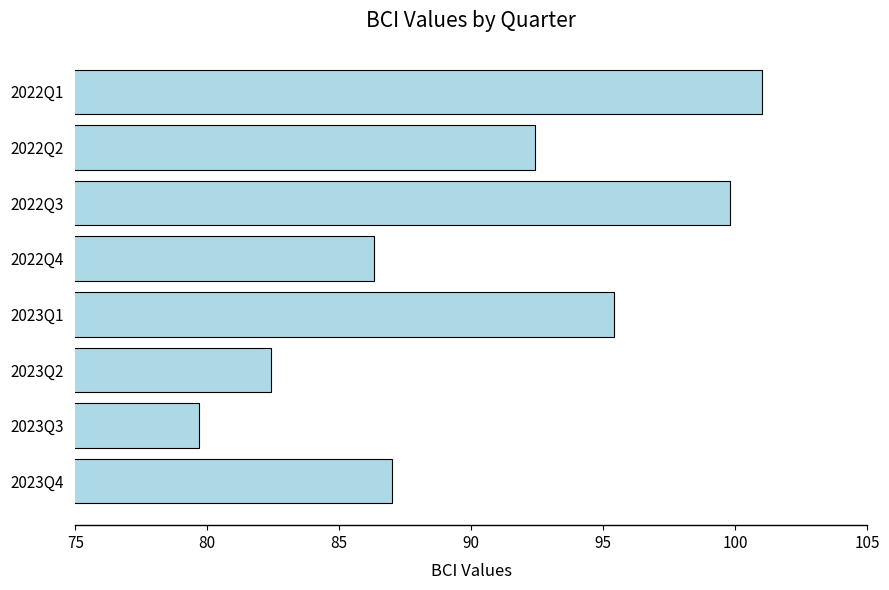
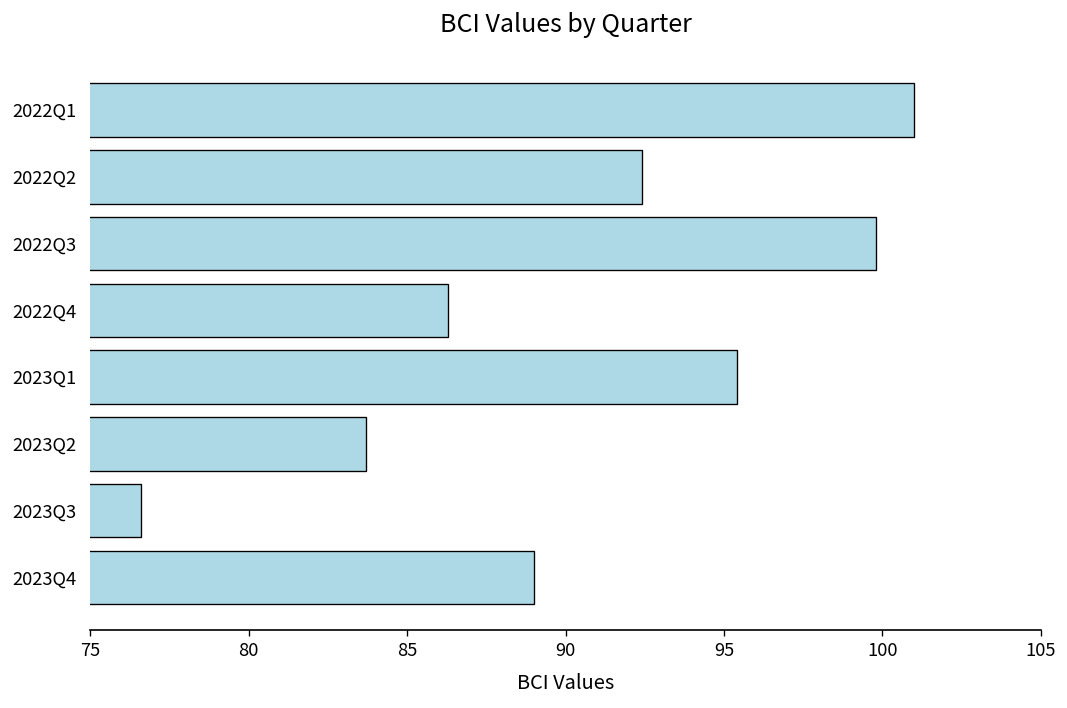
  {
    "2022Q1": 101.0,
    "2022Q2": 92.4,
    "2022Q3": 99.8,
    "2022Q4": 86.3,
    "2023Q1": 95.4,
-   "2023Q2": 82.4,
-   "2023Q3": 79.7,
-   "2023Q4": 87
+   "2023Q2": 83.7,
+   "2023Q3": 76.6,
+   "2023Q4": 89
  }
